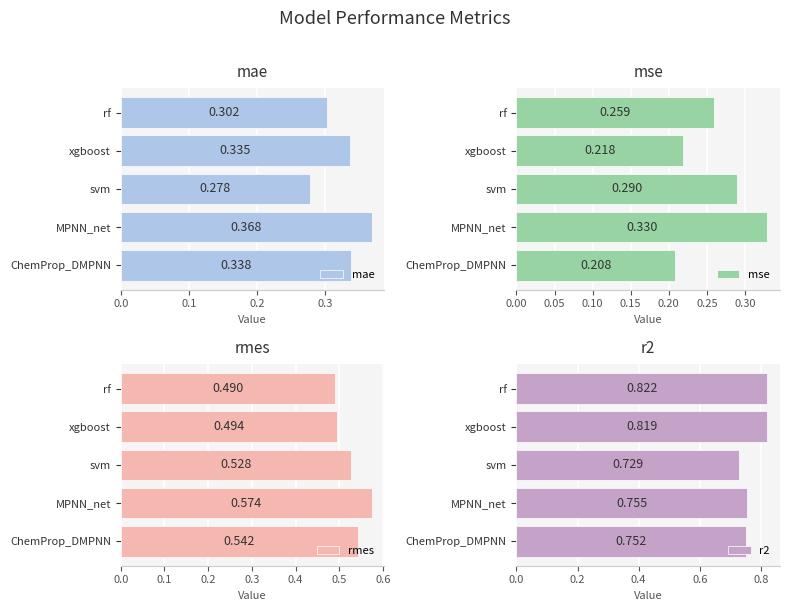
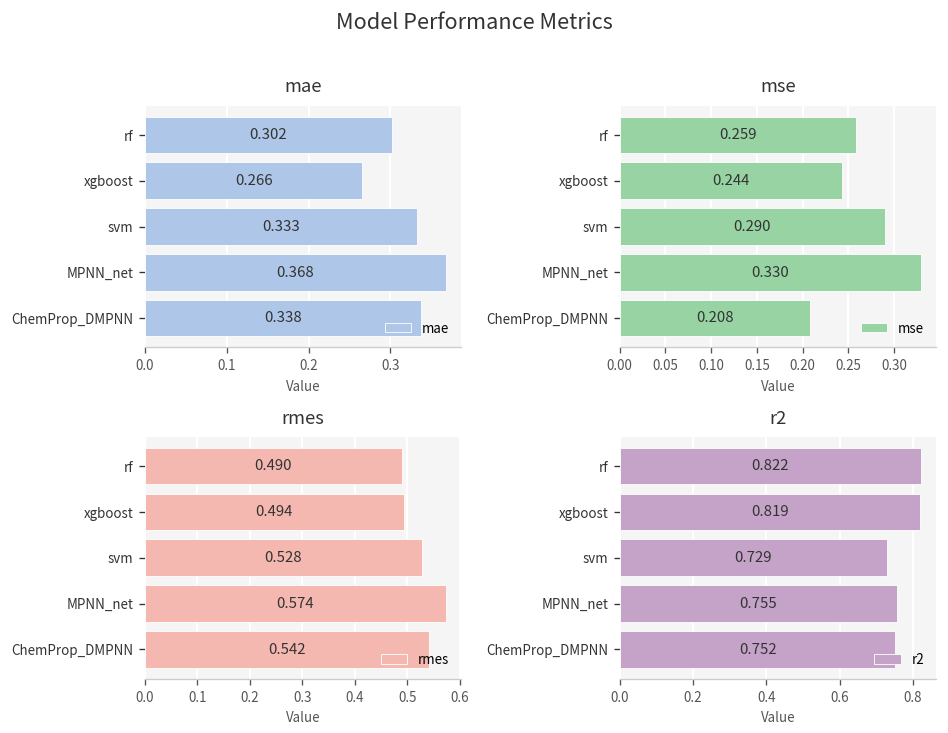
  {
    "mae": {
      "rf": 0.302,
-     "xgboost": 0.335,
-     "svm": 0.278,
+     "xgboost": 0.266,
+     "svm": 0.333,
      "MPNN_net": 0.368,
      "ChemProp_DMPNN": 0.338
    },
    "mse": {
      "rf": 0.259,
-     "xgboost": 0.218,
+     "xgboost": 0.244,
      "svm": 0.290,
      "MPNN_net": 0.330,
      "ChemProp_DMPNN": 0.208
    },
    "rmes": {
      "rf": 0.490,
      "xgboost": 0.494,
      "svm": 0.528,
      "MPNN_net": 0.574,
      "ChemProp_DMPNN": 0.542
    },
    "r2": {
      "rf": 0.822,
      "xgboost": 0.819,
      "svm": 0.729,
      "MPNN_net": 0.755,
      "ChemProp_DMPNN": 0.752
    }
  }
